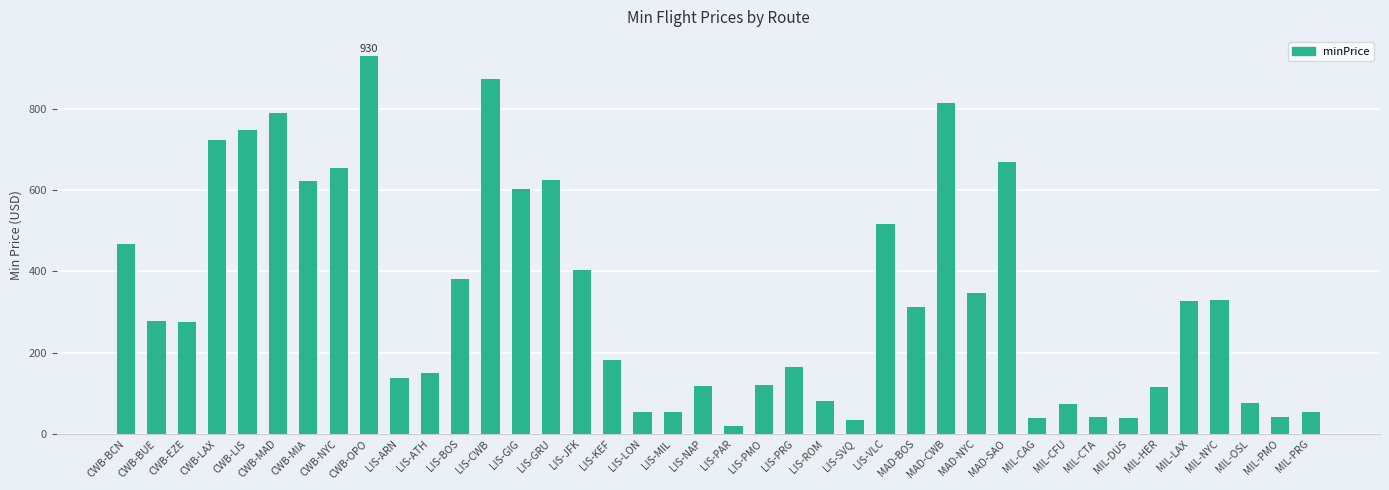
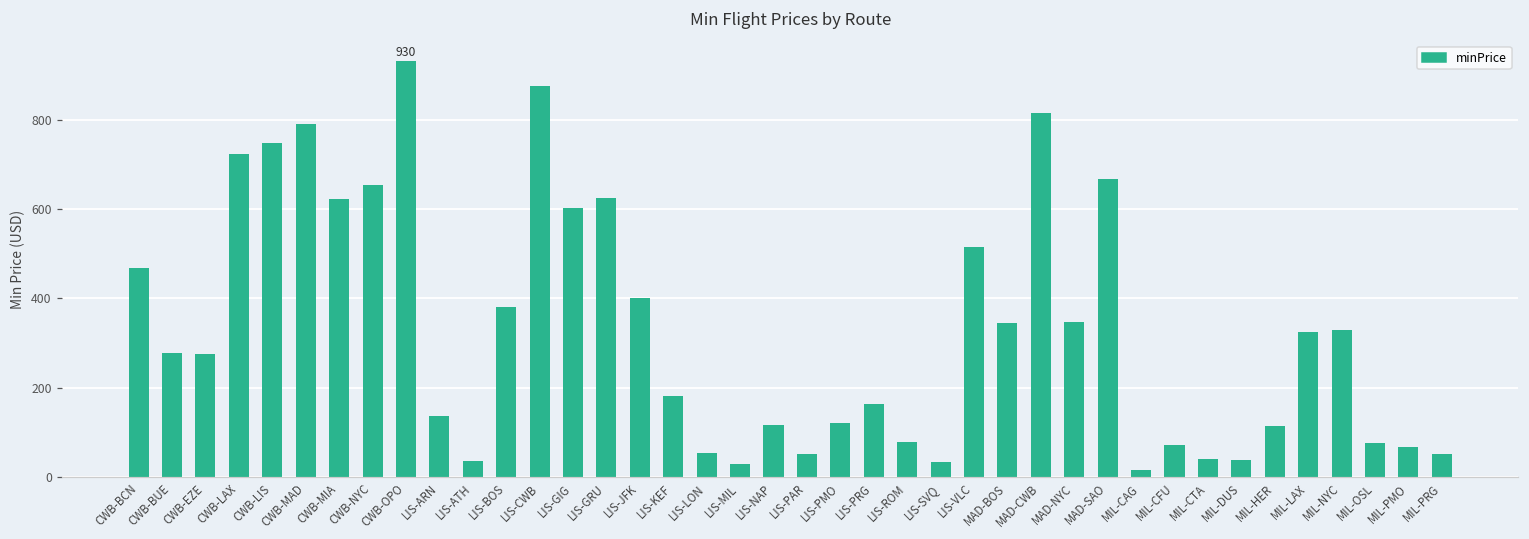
  {
    "CWB-BCN": 470,
    "CWB-BUE": 280,
    "CWB-EZE": 280,
    "CWB-LAX": 720,
    "CWB-LIS": 750,
    "CWB-MAD": 790,
    "CWB-MIA": 620,
    "CWB-NYC": 650,
    "LIS-ARN": 140,
-   "LIS-ATH": 150,
+   "LIS-ATH": 40,
    "LIS-BOS": 380,
    "LIS-CWB": 870,
    "LIS-GIG": 600,
    "LIS-GRU": 630,
    "LIS-JFK": 400,
    "LIS-KEF": 180,
    "LIS-LON": 50,
-   "LIS-MIL": 50,
+   "LIS-MIL": 30,
    "LIS-NAP": 120,
-   "LIS-PAR": 20,
+   "LIS-PAR": 50,
    "LIS-PMO": 120,
    "LIS-PRG": 160,
    "LIS-ROM": 80,
    "LIS-SVQ": 30,
    "LIS-VLC": 520,
-   "MAD-BOS": 310,
+   "MAD-BOS": 350,
    "MAD-CWB": 810,
    "MAD-NYC": 350,
    "MAD-SAO": 670,
-   "MIL-CAG": 40,
+   "MIL-CAG": 20,
    "MIL-CFU": 70,
    "MIL-CTA": 40,
    "MIL-DUS": 40,
    "MIL-HER": 120,
    "MIL-LAX": 330,
    "MIL-NYC": 330,
    "MIL-OSL": 80,
-   "MIL-PMO": 40,
+   "MIL-PMO": 70,
    "MIL-PRG": 50
  }
